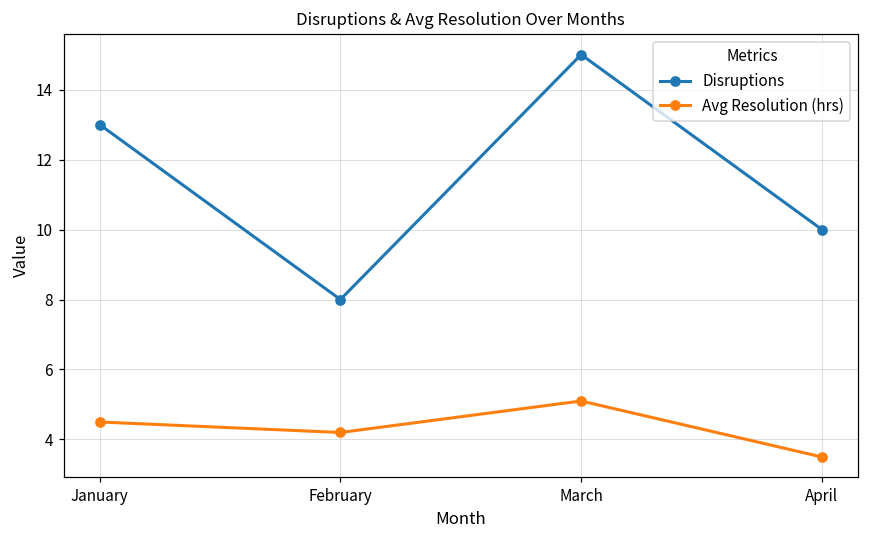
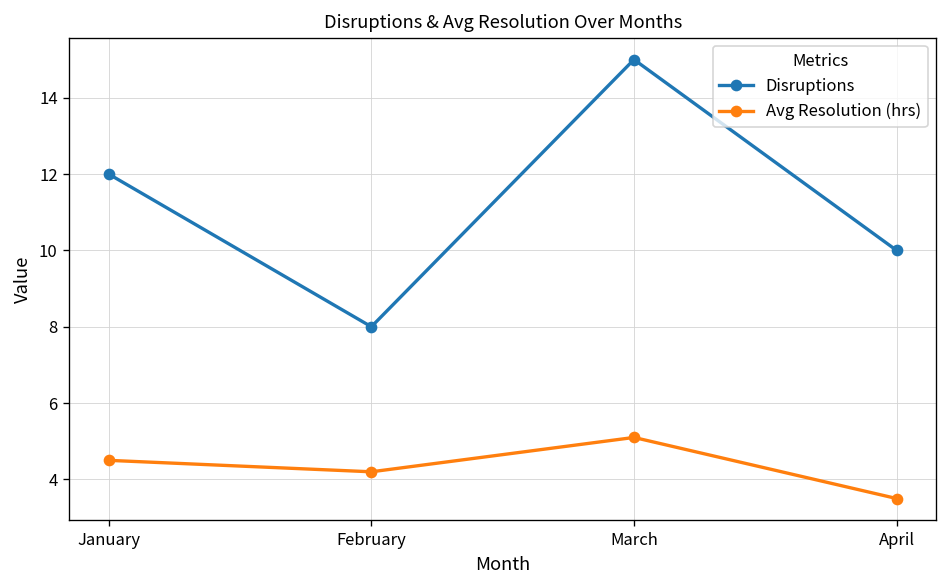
  {
    "Disruptions": {
-     "January": 13,
+     "January": 12,
      "February": 8,
      "March": 15,
      "April": 10
    },
    "Avg Resolution (hrs)": {
      "January": 4.5,
      "February": 4.2,
      "March": 5.1,
      "April": 3.5
    }
  }
